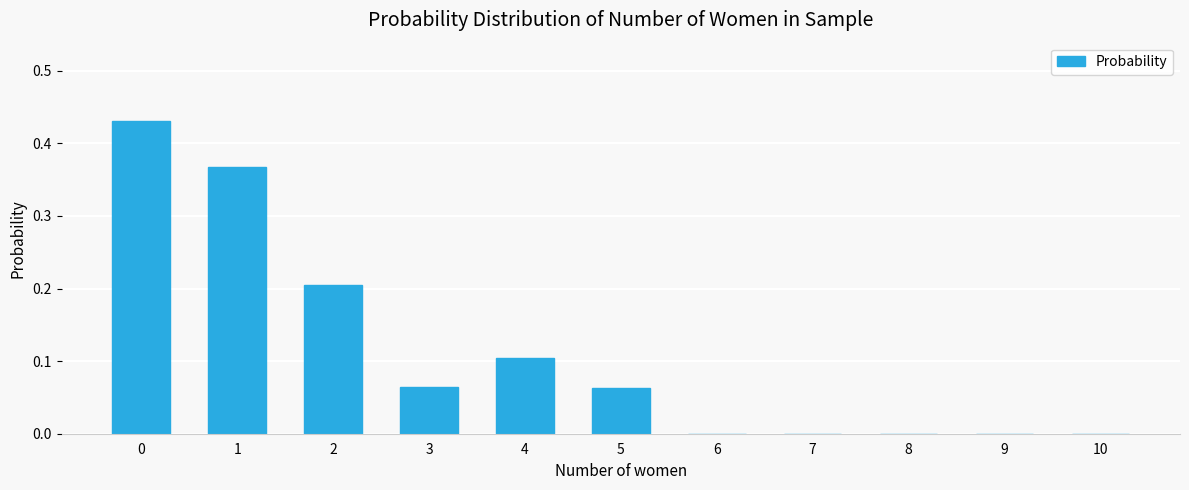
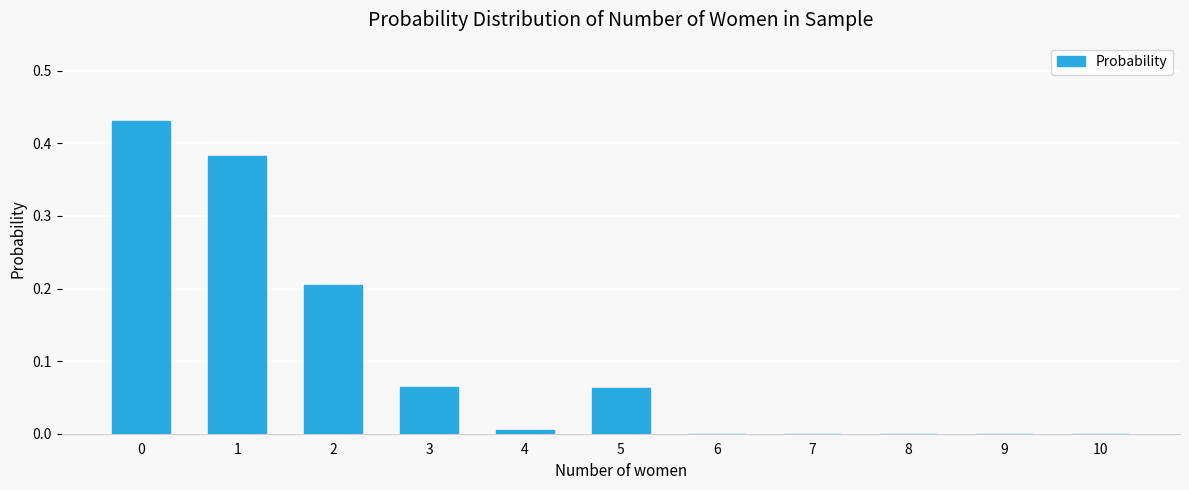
  {
    "0": 0.43,
-   "1": 0.37,
+   "1": 0.38,
    "2": 0.21,
    "3": 0.06,
-   "4": 0.10,
+   "4": 0.00,
    "5": 0.06
  }
